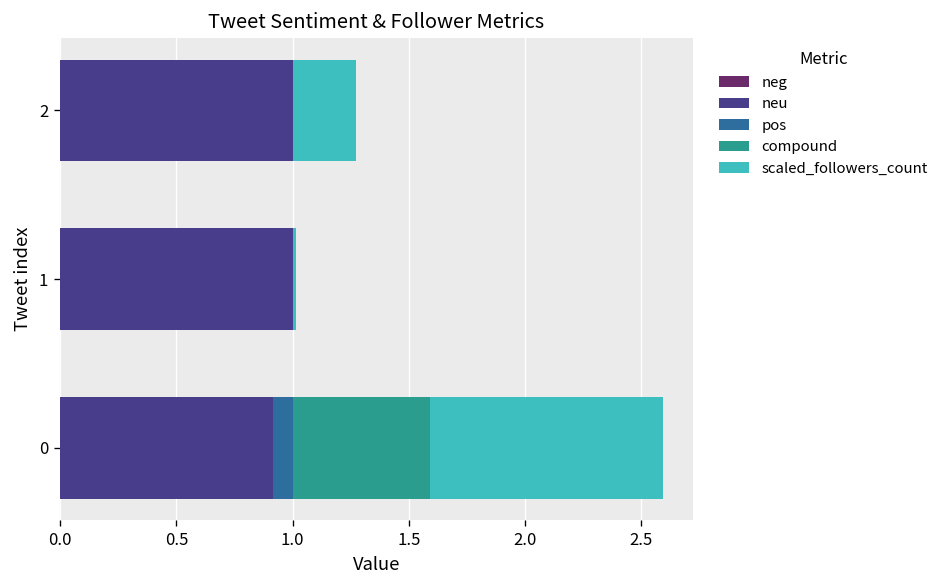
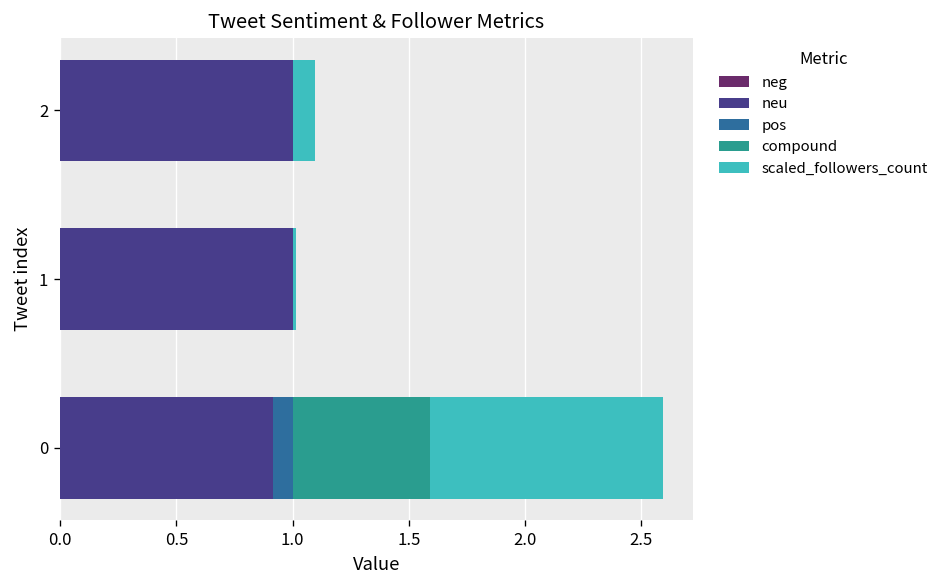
  {
    "scaled_followers_count": {
-     "2": 0.27,
+     "2": 0.10,
      "1": 0.01,
      "0": 1.00
    }
  }
